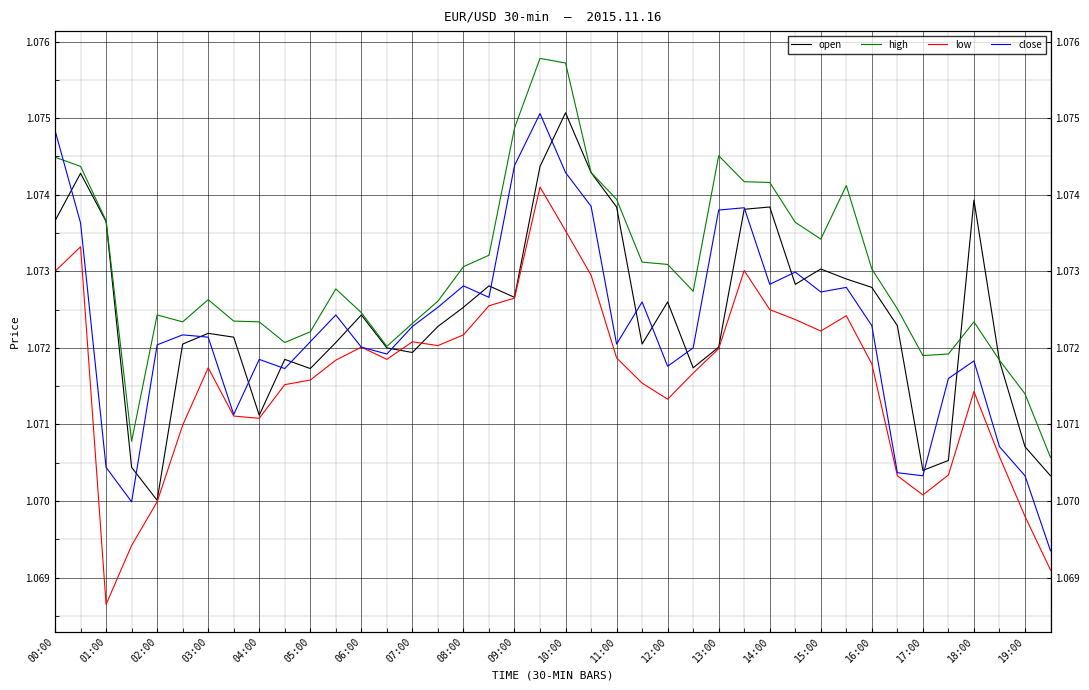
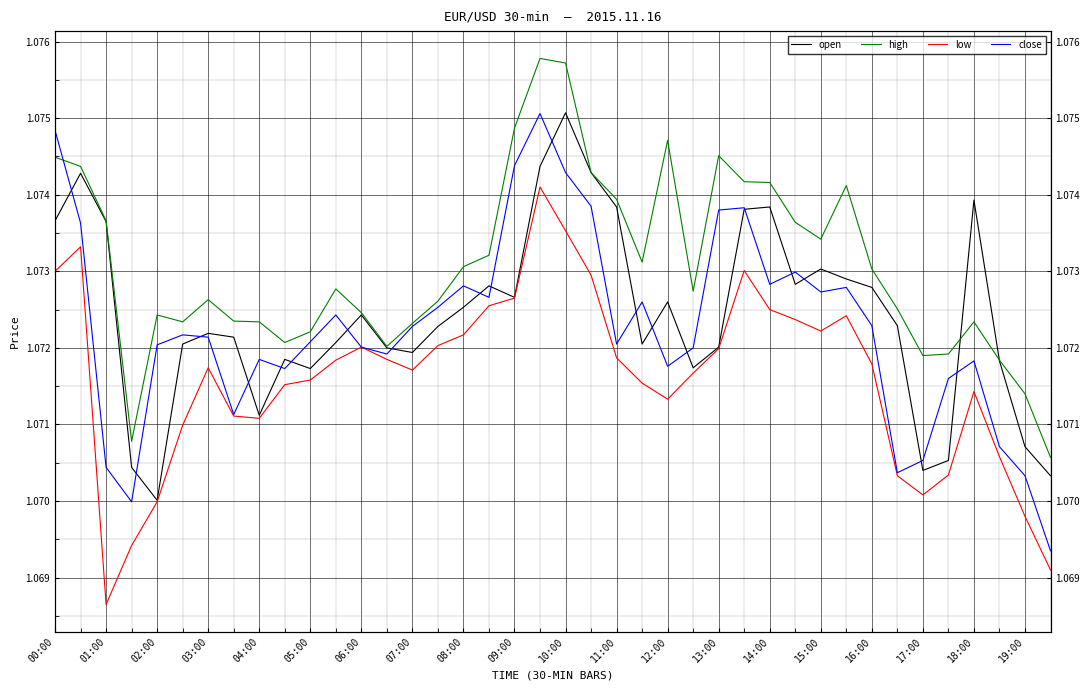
  {
    "open": {
      "00:00": 1.0737,
      "03:00": 1.0722,
      "04:00": 1.0711,
      "05:00": 1.0717,
      "07:00": 1.0719,
      "08:00": 1.0725,
      "10:00": 1.0751,
      "11:00": 1.0738,
      "12:00": 1.0726,
      "14:00": 1.0738,
      "15:00": 1.0730,
      "16:00": 1.0728,
      "17:00": 1.0704,
      "18:00": 1.0739,
      "19:00": 1.0707
    },
    "high": {
      "00:00": 1.0745,
      "02:00": 1.0724,
      "03:00": 1.0726,
      "04:00": 1.0723,
      "05:00": 1.0722,
      "07:00": 1.0723,
      "08:00": 1.0731,
      "09:00": 1.0749,
      "10:00": 1.0757,
      "11:00": 1.0739,
-     "12:00": 1.0731,
+     "12:00": 1.0747,
      "13:00": 1.0745,
      "14:00": 1.0742,
      "15:00": 1.0734,
      "16:00": 1.0730,
      "17:00": 1.0719,
      "18:00": 1.0723,
      "19:00": 1.0714
    },
    "low": {
      "00:00": 1.0730,
      "01:00": 1.0687,
      "03:00": 1.0717,
      "04:00": 1.0711,
      "05:00": 1.0716,
-     "07:00": 1.0721,
+     "07:00": 1.0717,
      "08:00": 1.0722,
      "10:00": 1.0735,
      "11:00": 1.0719,
      "12:00": 1.0713,
      "14:00": 1.0725,
      "15:00": 1.0722,
      "16:00": 1.0718,
      "17:00": 1.0701,
      "18:00": 1.0714,
      "19:00": 1.0698
    },
    "close": {
      "00:00": 1.0748,
      "01:00": 1.0704,
      "02:00": 1.0720,
      "03:00": 1.0721,
      "04:00": 1.0719,
      "05:00": 1.0721,
      "07:00": 1.0723,
      "08:00": 1.0728,
      "09:00": 1.0744,
      "10:00": 1.0743,
      "11:00": 1.0721,
      "12:00": 1.0718,
      "13:00": 1.0738,
      "14:00": 1.0728,
      "15:00": 1.0727,
      "16:00": 1.0723,
-     "17:00": 1.0703,
+     "17:00": 1.0705,
      "18:00": 1.0718,
      "19:00": 1.0703
    }
  }
